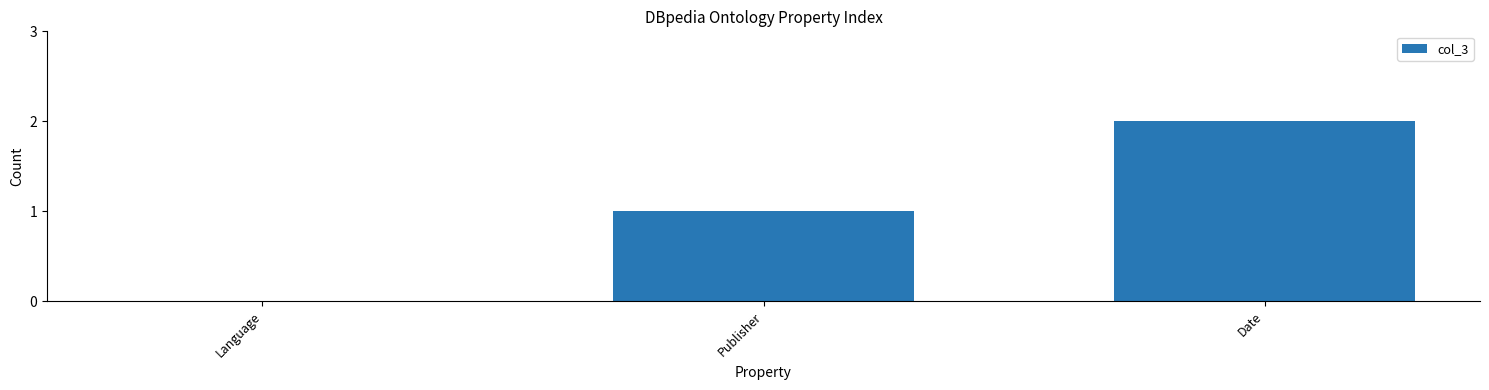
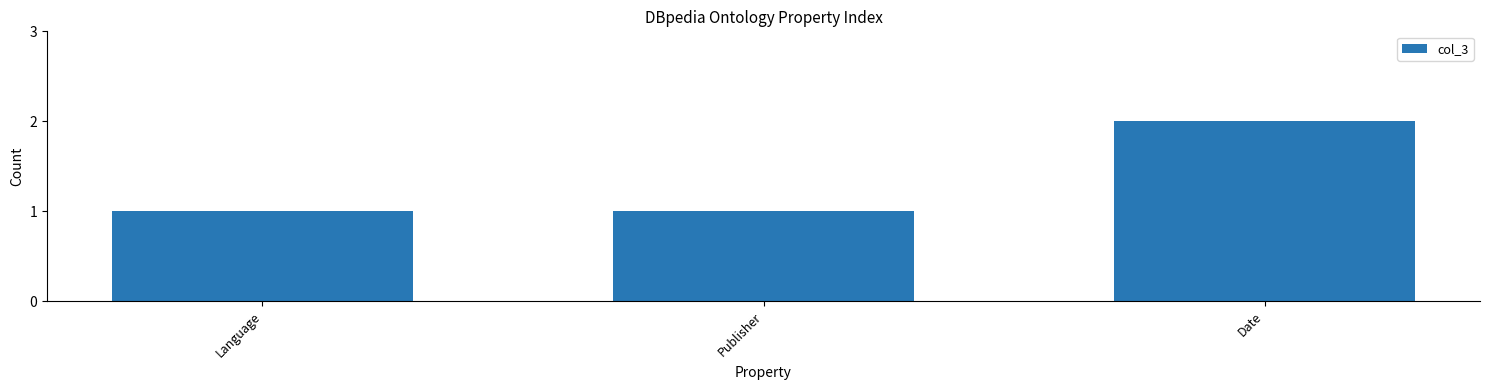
  {
-   "Language": 0,
+   "Language": 1,
    "Publisher": 1,
    "Date": 2
  }
